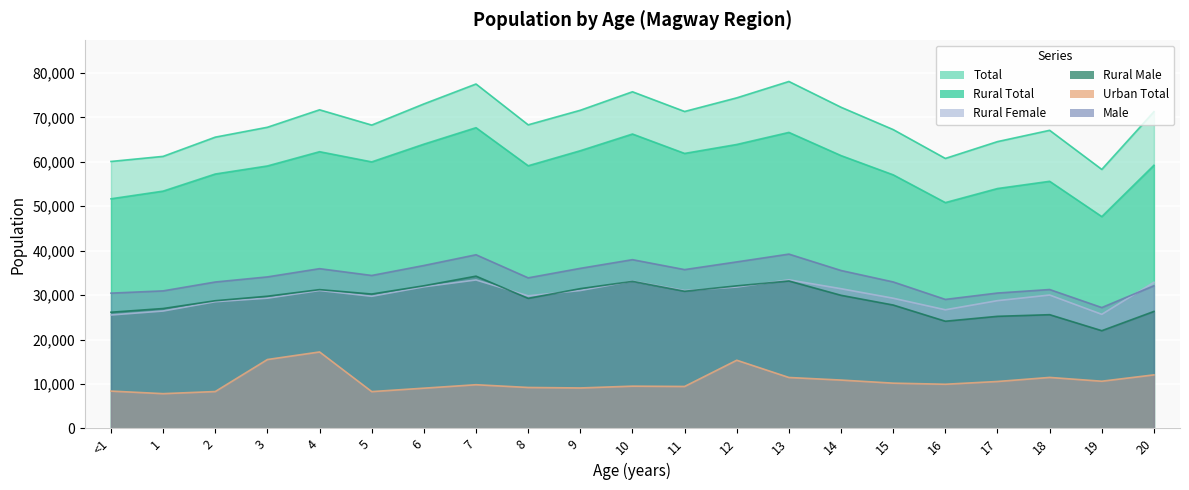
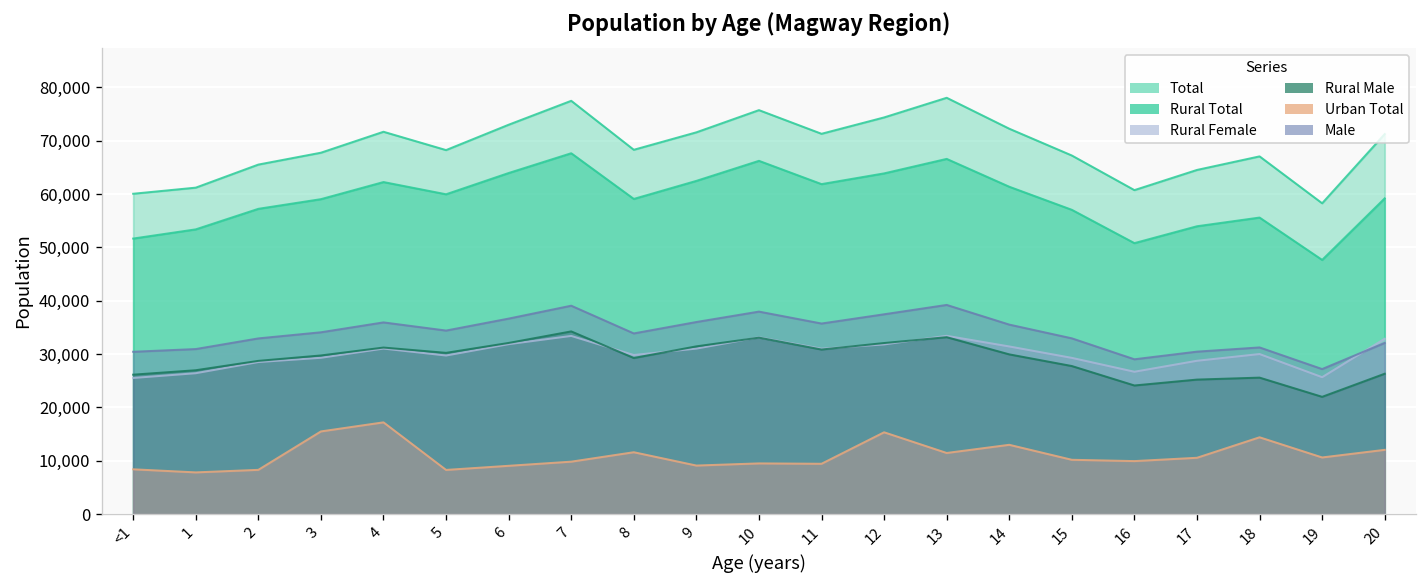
  {
    "Rural Male": {
      "<1": "26,000",
      "7": "34,000",
      "14": "30,000",
      "15": "28,000",
      "16": "24,000",
      "17": "25,000",
      "18": "26,000",
      "19": "22,000",
      "20": "26,000"
    },
    "Urban Total": {
      "<1": "8,000",
      "1": "8,000",
      "2": "8,000",
      "3": "16,000",
      "4": "17,000",
      "5": "8,000",
      "6": "9,000",
      "7": "10,000",
-     "8": "9,000",
+     "8": "12,000",
      "9": "9,000",
      "10": "10,000",
      "11": "9,000",
      "12": "15,000",
      "13": "11,000",
-     "14": "11,000",
+     "14": "13,000",
      "15": "10,000",
      "16": "10,000",
      "17": "11,000",
-     "18": "11,000",
+     "18": "14,000",
      "19": "11,000",
      "20": "12,000"
    }
  }
